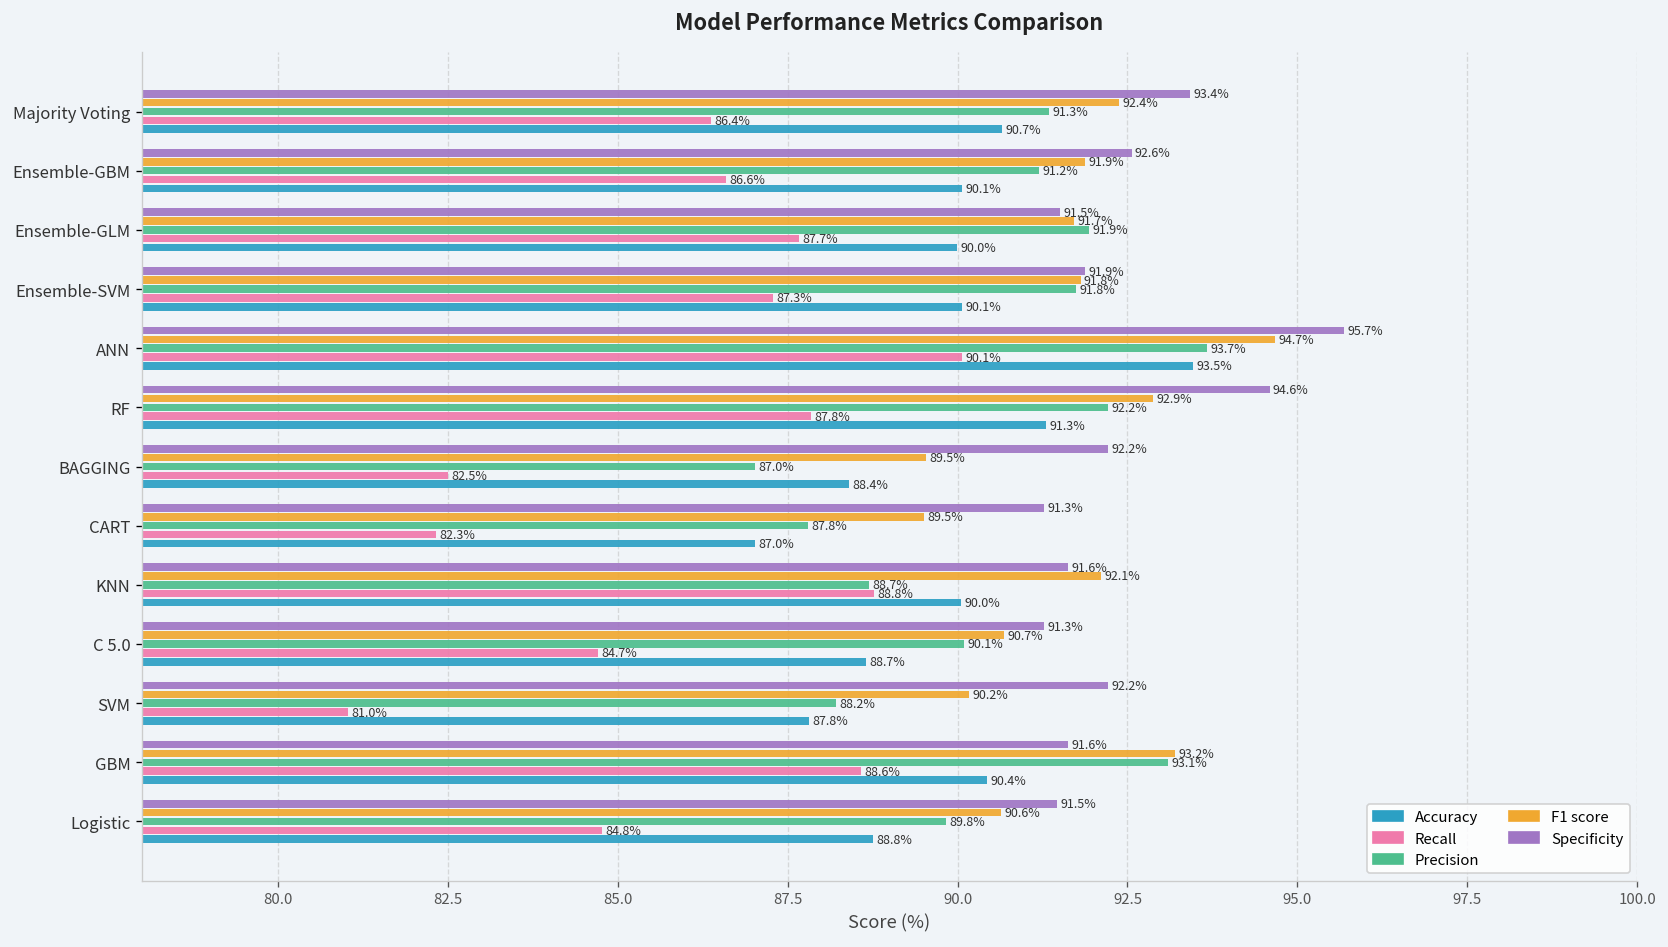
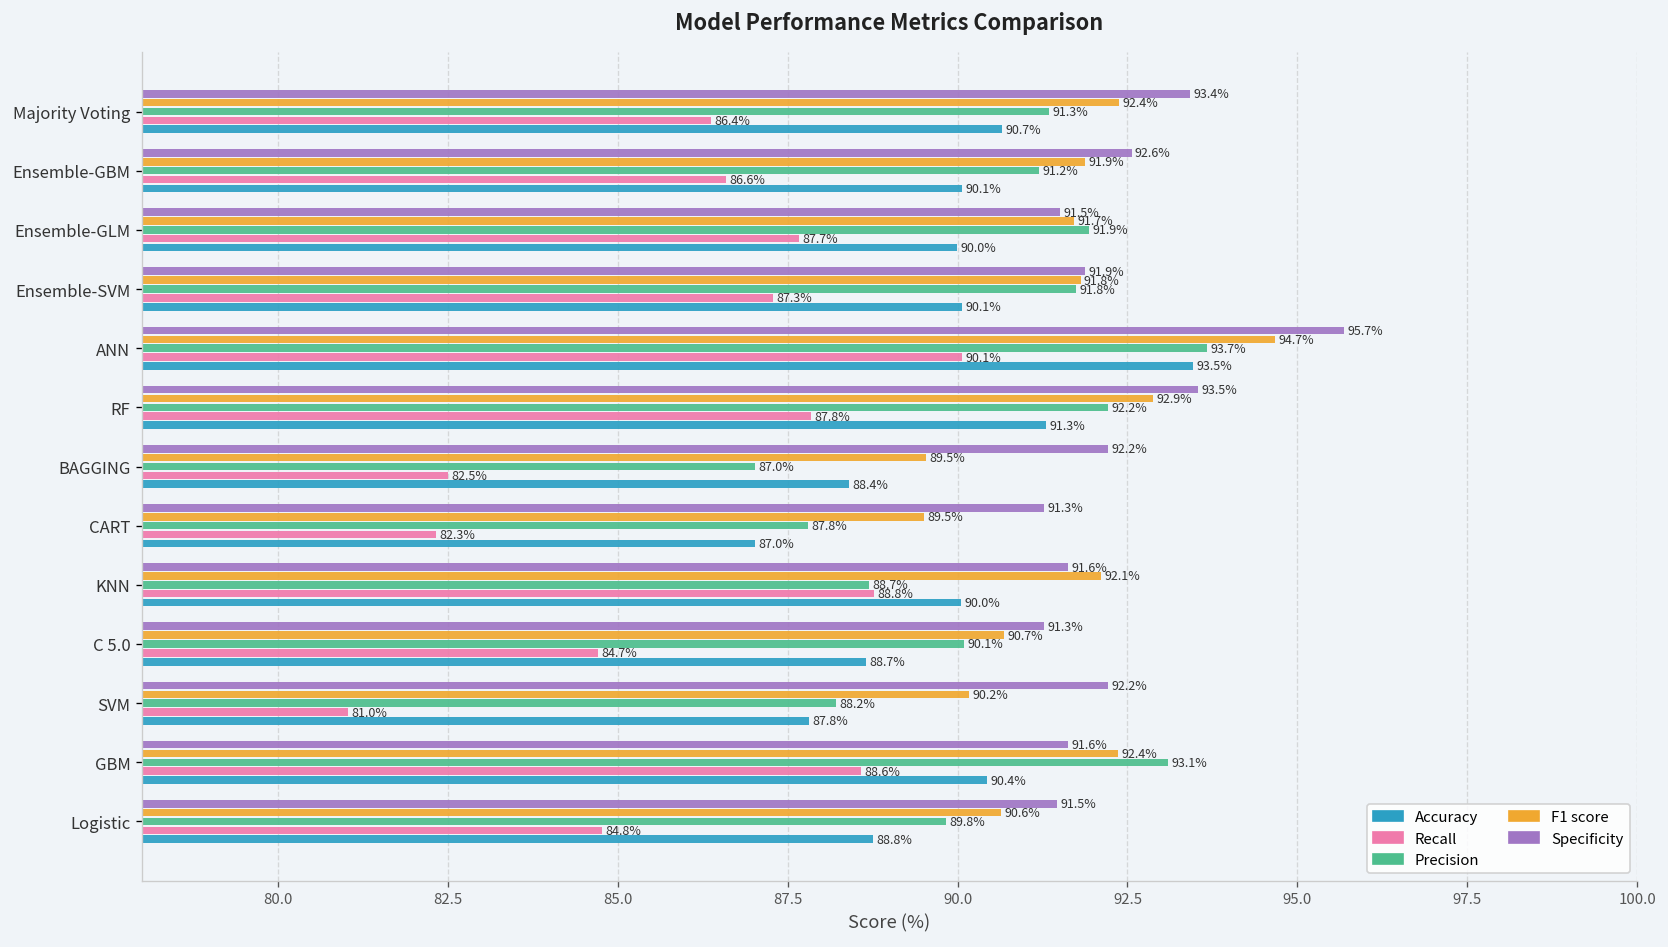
  {
    "Accuracy": {
      "Majority Voting": "90.7%",
      "Ensemble-GBM": "90.1%",
      "Ensemble-GLM": "90.0%",
      "Ensemble-SVM": "90.1%",
      "ANN": "93.5%",
      "RF": "91.3%",
      "BAGGING": "88.4%",
      "CART": "87.0%",
      "KNN": "90.0%",
      "C 5.0": "88.7%",
      "SVM": "87.8%",
      "GBM": "90.4%",
      "Logistic": "88.8%"
    },
    "Recall": {
      "Majority Voting": "86.4%",
      "Ensemble-GBM": "86.6%",
      "Ensemble-GLM": "87.7%",
      "Ensemble-SVM": "87.3%",
      "ANN": "90.1%",
      "RF": "87.8%",
      "BAGGING": "82.5%",
      "CART": "82.3%",
      "C 5.0": "84.7%",
      "SVM": "81.0%",
      "GBM": "88.6%",
      "Logistic": "84.8%"
    },
    "Precision": {
      "Majority Voting": "91.3%",
      "Ensemble-GBM": "91.2%",
      "ANN": "93.7%",
      "RF": "92.2%",
      "BAGGING": "87.0%",
      "CART": "87.8%",
      "C 5.0": "90.1%",
      "SVM": "88.2%",
      "GBM": "93.1%",
      "Logistic": "89.8%"
    },
    "F1 score": {
      "Majority Voting": "92.4%",
      "Ensemble-GBM": "91.9%",
      "ANN": "94.7%",
      "RF": "92.9%",
      "BAGGING": "89.5%",
      "CART": "89.5%",
      "KNN": "92.1%",
      "C 5.0": "90.7%",
      "SVM": "90.2%",
-     "GBM": "93.2%",
+     "GBM": "92.4%",
      "Logistic": "90.6%"
    },
    "Specificity": {
      "Majority Voting": "93.4%",
      "Ensemble-GBM": "92.6%",
      "ANN": "95.7%",
-     "RF": "94.6%",
+     "RF": "93.5%",
      "BAGGING": "92.2%",
      "CART": "91.3%",
      "KNN": "91.6%",
      "C 5.0": "91.3%",
      "SVM": "92.2%",
      "GBM": "91.6%",
      "Logistic": "91.5%"
    }
  }
